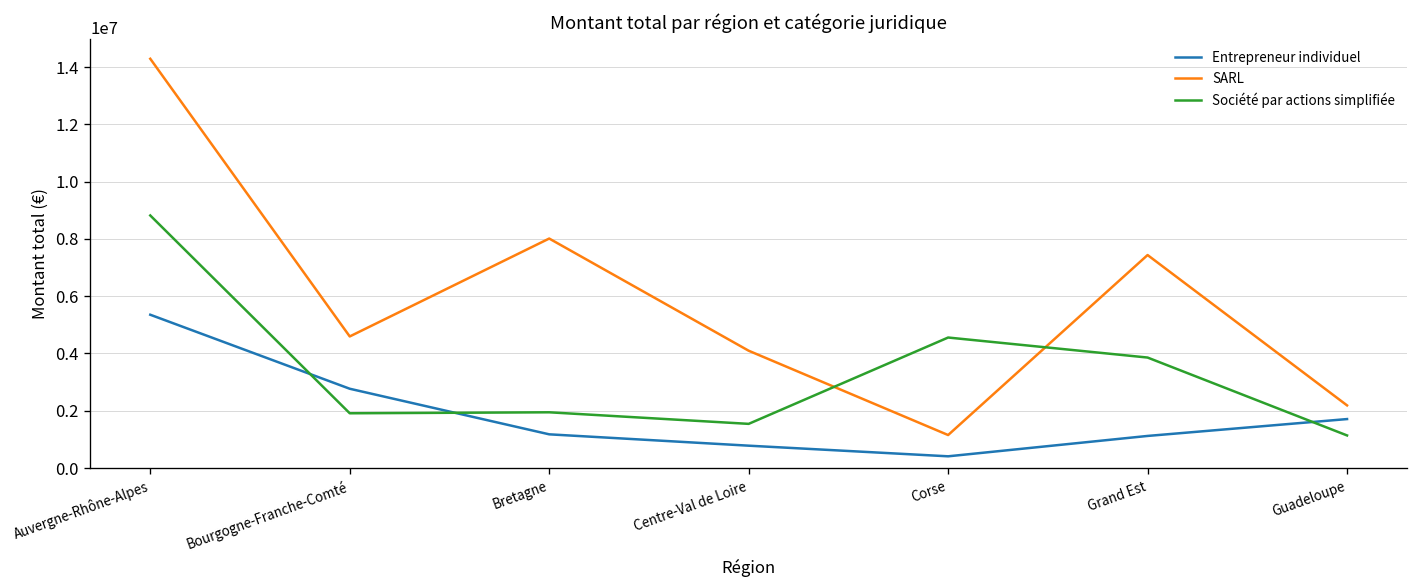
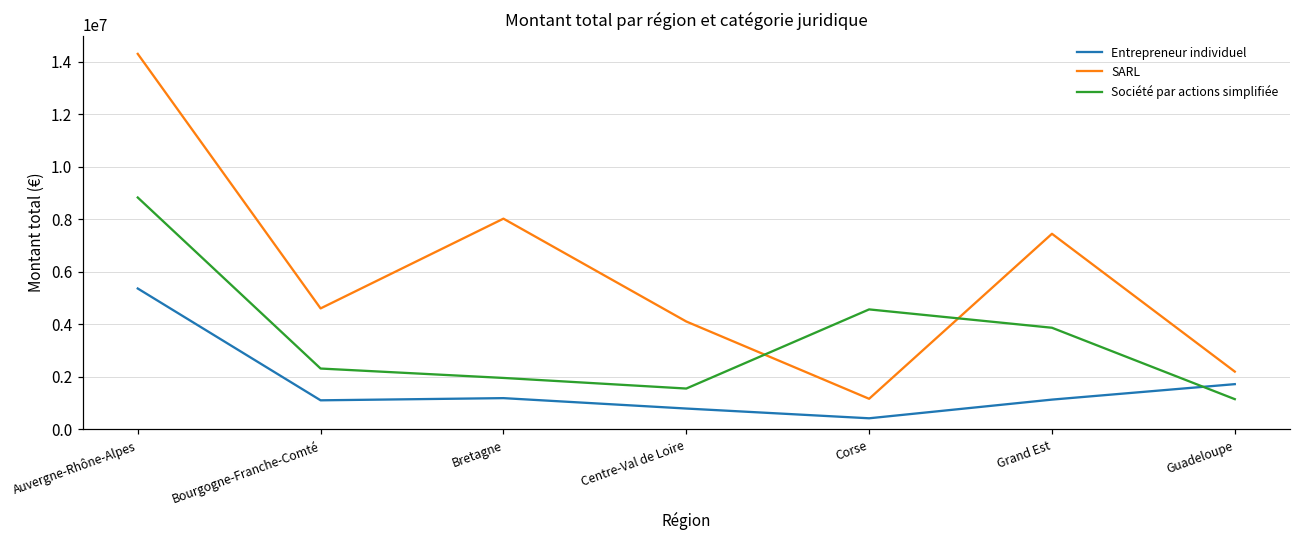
  {
    "Entrepreneur individuel": {
      "Auvergne-Rhône-Alpes": 5400000,
-     "Bourgogne-Franche-Comté": 2800000,
+     "Bourgogne-Franche-Comté": 1100000,
      "Bretagne": 1200000,
      "Centre-Val de Loire": 800000,
      "Corse": 400000,
      "Grand Est": 1100000,
      "Guadeloupe": 1700000
    },
    "SARL": {
      "Auvergne-Rhône-Alpes": 14300000,
      "Bourgogne-Franche-Comté": 4600000,
      "Bretagne": 8000000,
      "Centre-Val de Loire": 4100000,
      "Corse": 1200000,
      "Grand Est": 7400000,
      "Guadeloupe": 2200000
    },
    "Société par actions simplifiée": {
      "Auvergne-Rhône-Alpes": 8800000,
-     "Bourgogne-Franche-Comté": 1900000,
+     "Bourgogne-Franche-Comté": 2300000,
      "Bretagne": 1900000,
      "Centre-Val de Loire": 1500000,
      "Corse": 4600000,
      "Grand Est": 3900000,
      "Guadeloupe": 1100000
    }
  }
